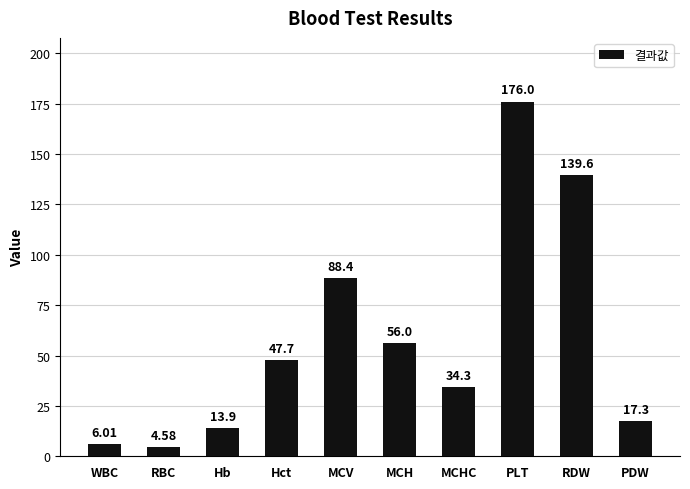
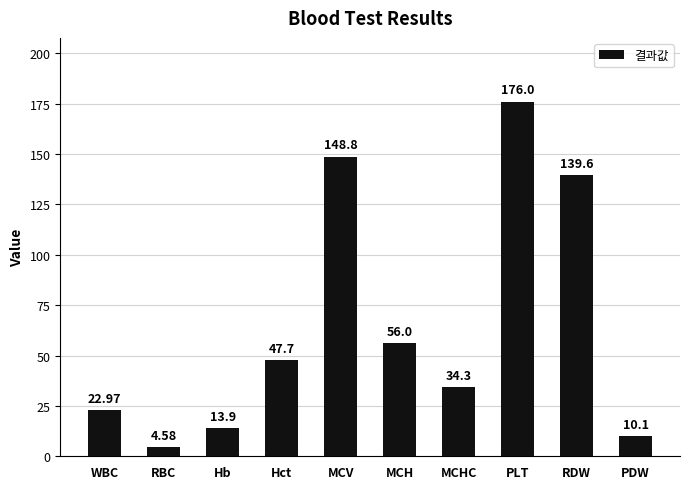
  {
-   "WBC": 6.01,
+   "WBC": 22.97,
    "RBC": 4.58,
    "Hb": 13.9,
    "Hct": 47.7,
-   "MCV": 88.4,
+   "MCV": 148.8,
    "MCH": 56.0,
    "MCHC": 34.3,
    "PLT": 176.0,
    "RDW": 139.6,
-   "PDW": 17.3
+   "PDW": 10.1
  }
